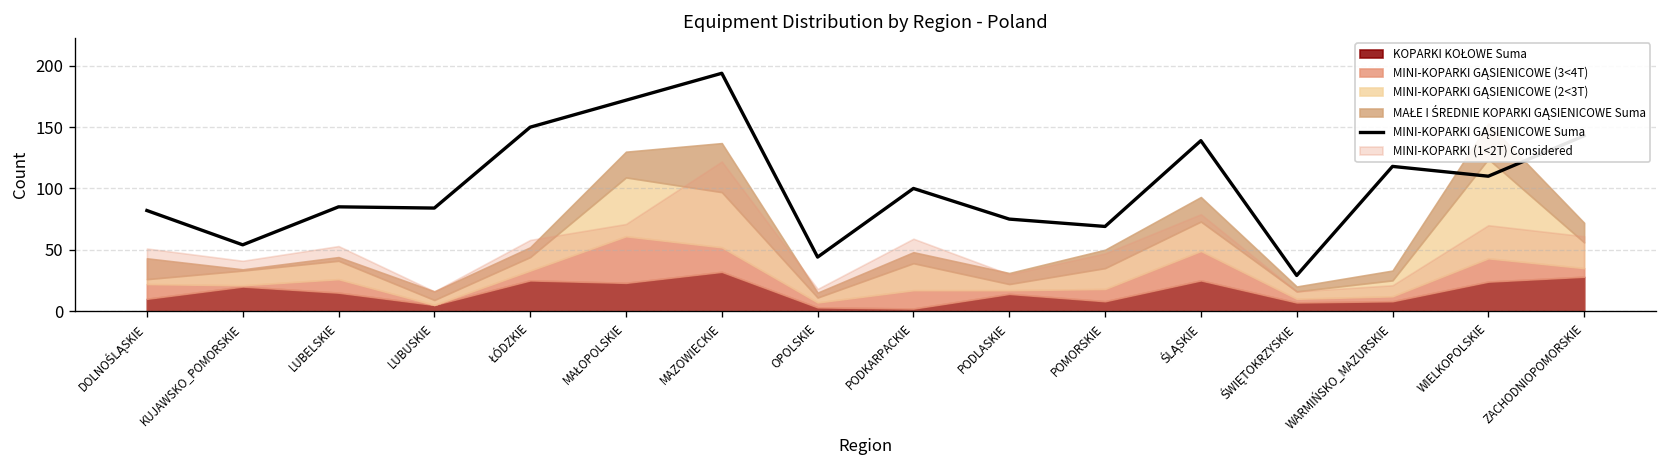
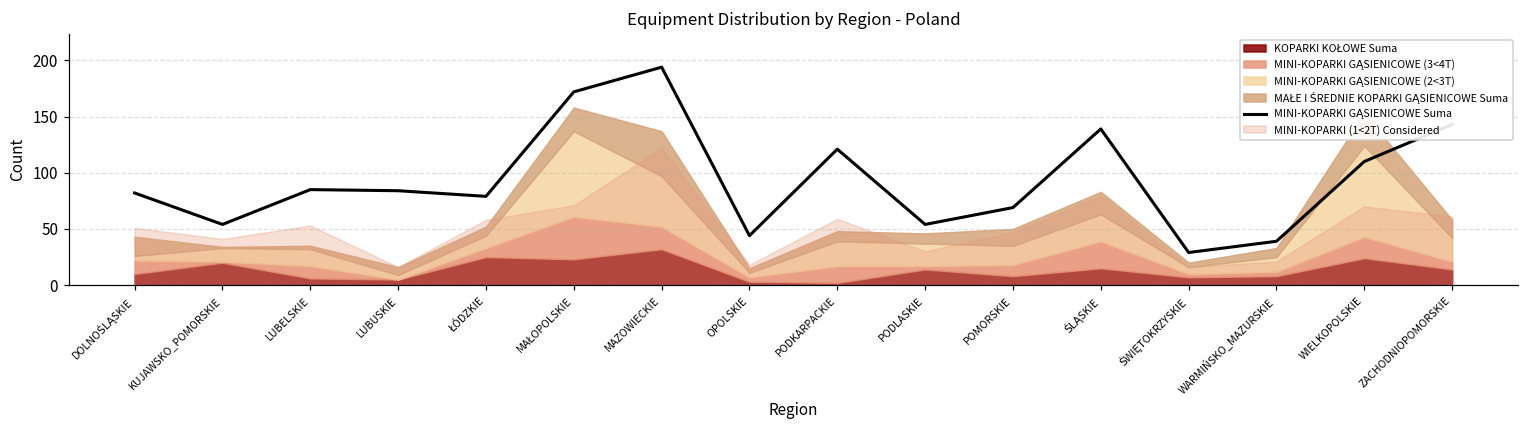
  {
    "MINI-KOPARKI GĄSIENICOWE Suma": {
      "DOLNOŚLĄSKIE": 82,
      "KUJAWSKO_POMORSKIE": 54,
      "LUBELSKIE": 85,
      "LUBUSKIE": 84,
-     "ŁÓDZKIE": 150,
+     "ŁÓDZKIE": 79,
      "MAŁOPOLSKIE": 172,
      "MAZOWIECKIE": 194,
      "OPOLSKIE": 44,
-     "PODKARPACKIE": 100,
-     "PODLASKIE": 75,
+     "PODKARPACKIE": 121,
+     "PODLASKIE": 54,
      "POMORSKIE": 69,
      "ŚLĄSKIE": 139,
      "ŚWIĘTOKRZYSKIE": 29,
-     "WARMIŃSKO_MAZURSKIE": 118,
+     "WARMIŃSKO_MAZURSKIE": 39,
      "WIELKOPOLSKIE": 110
    },
    "KOPARKI KOŁOWE Suma": {
      "DOLNOŚLĄSKIE": 10,
-     "LUBELSKIE": 15,
+     "LUBELSKIE": 6,
      "ŁÓDZKIE": 25,
      "MAŁOPOLSKIE": 23,
      "MAZOWIECKIE": 32,
      "OPOLSKIE": 3,
      "PODLASKIE": 14,
      "POMORSKIE": 8,
-     "ŚLĄSKIE": 25,
+     "ŚLĄSKIE": 15,
      "ŚWIĘTOKRZYSKIE": 7,
      "WARMIŃSKO_MAZURSKIE": 8,
      "WIELKOPOLSKIE": 24,
-     "ZACHODNIOPOMORSKIE": 28
+     "ZACHODNIOPOMORSKIE": 14
    },
    "MINI-KOPARKI GĄSIENICOWE (2<3T)": {
      "DOLNOŚLĄSKIE": 4,
      "LUBELSKIE": 15,
      "LUBUSKIE": 4,
      "ŁÓDZKIE": 11,
-     "MAŁOPOLSKIE": 48,
+     "MAŁOPOLSKIE": 76,
      "MAZOWIECKIE": 45,
      "OPOLSKIE": 4,
      "PODKARPACKIE": 22,
-     "PODLASKIE": 5,
+     "PODLASKIE": 20,
      "POMORSKIE": 17,
      "ŚLĄSKIE": 24,
      "WARMIŃSKO_MAZURSKIE": 13,
      "ZACHODNIOPOMORSKIE": 21
    }
  }
